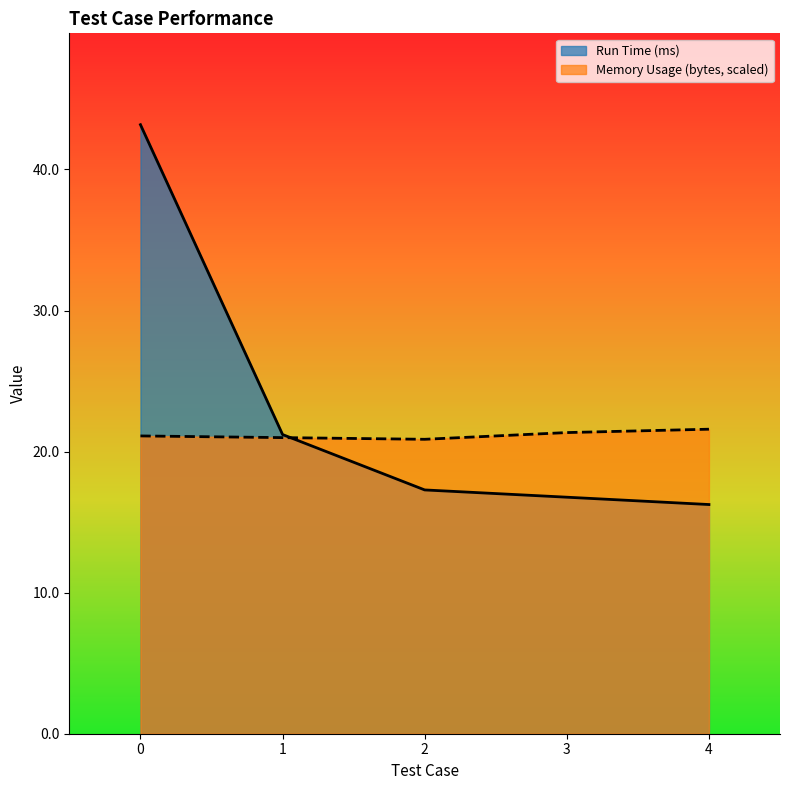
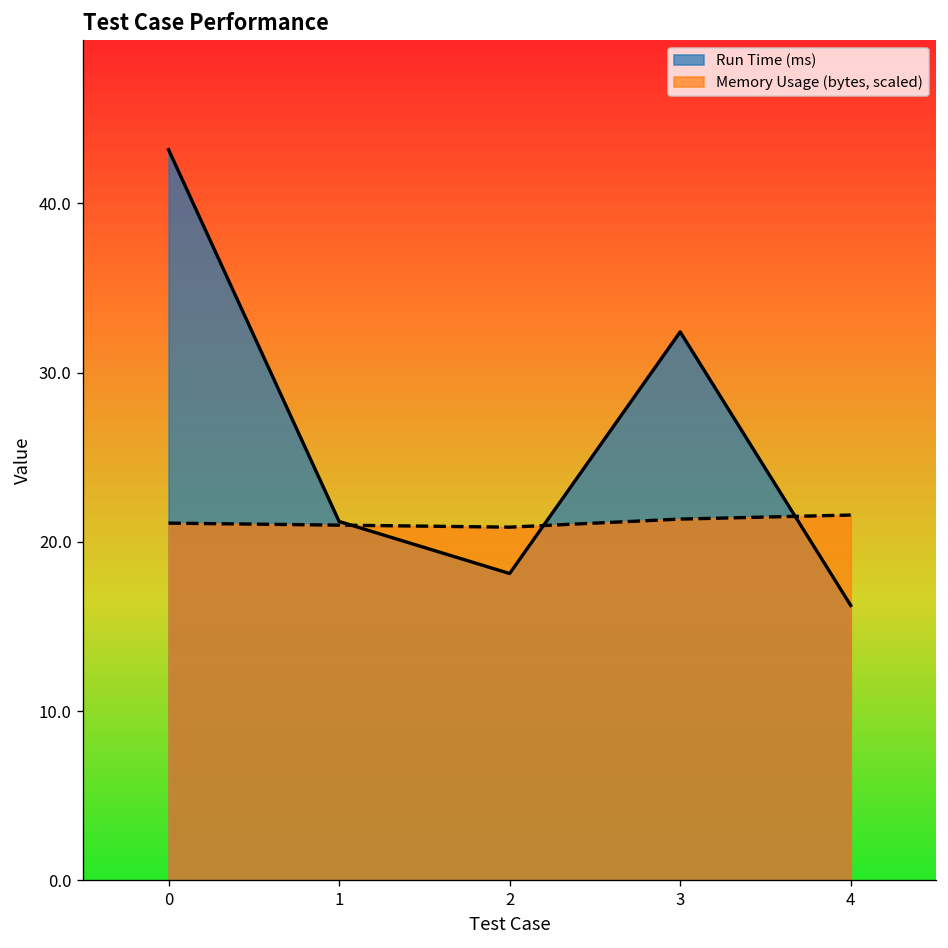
  {
    "Run Time (ms)": {
      "0": 43.2,
      "1": 21.2,
-     "2": 17.3,
-     "3": 16.8,
+     "2": 18.1,
+     "3": 32.4,
      "4": 16.2
    },
    "Memory Usage (bytes, scaled)": {
      "0": 21.1,
      "1": 21.0,
      "2": 20.9,
      "3": 21.3,
      "4": 21.6
    }
  }
